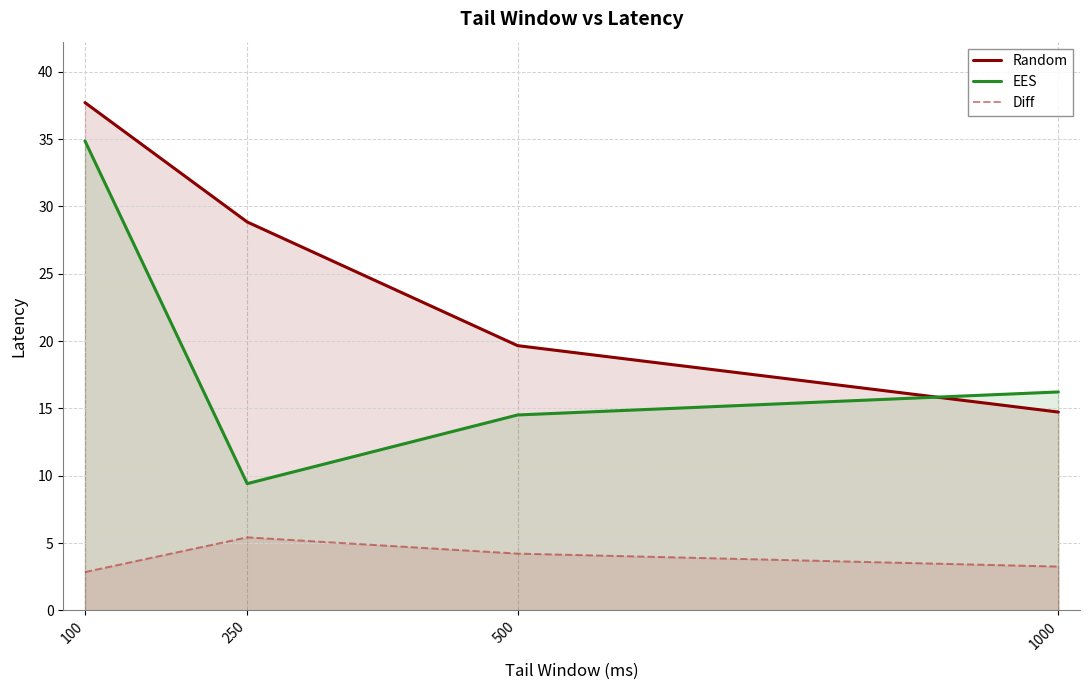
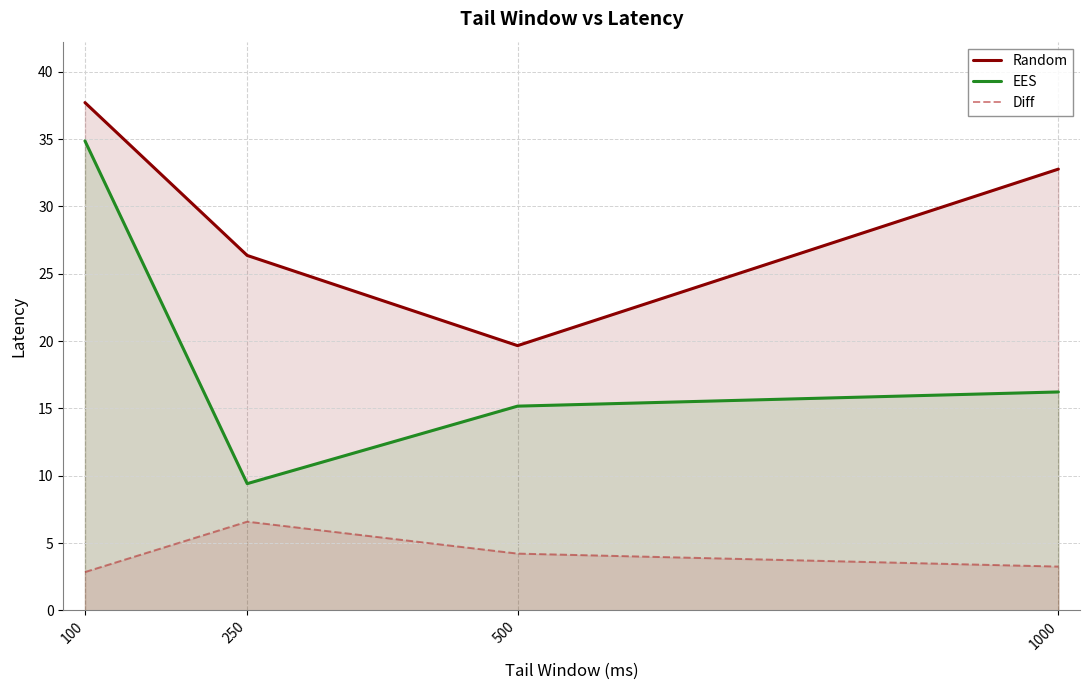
  {
    "Random": {
      "100": 37.7,
-     "250": 28.8,
+     "250": 26.4,
      "500": 19.7,
-     "1000": 14.7
+     "1000": 32.8
    },
    "EES": {
      "100": 34.9,
      "250": 9.4,
-     "500": 14.5,
+     "500": 15.2,
      "1000": 16.2
    },
    "Diff": {
      "100": 2.8,
-     "250": 5.4,
+     "250": 6.6,
      "500": 4.2,
      "1000": 3.3
    }
  }
